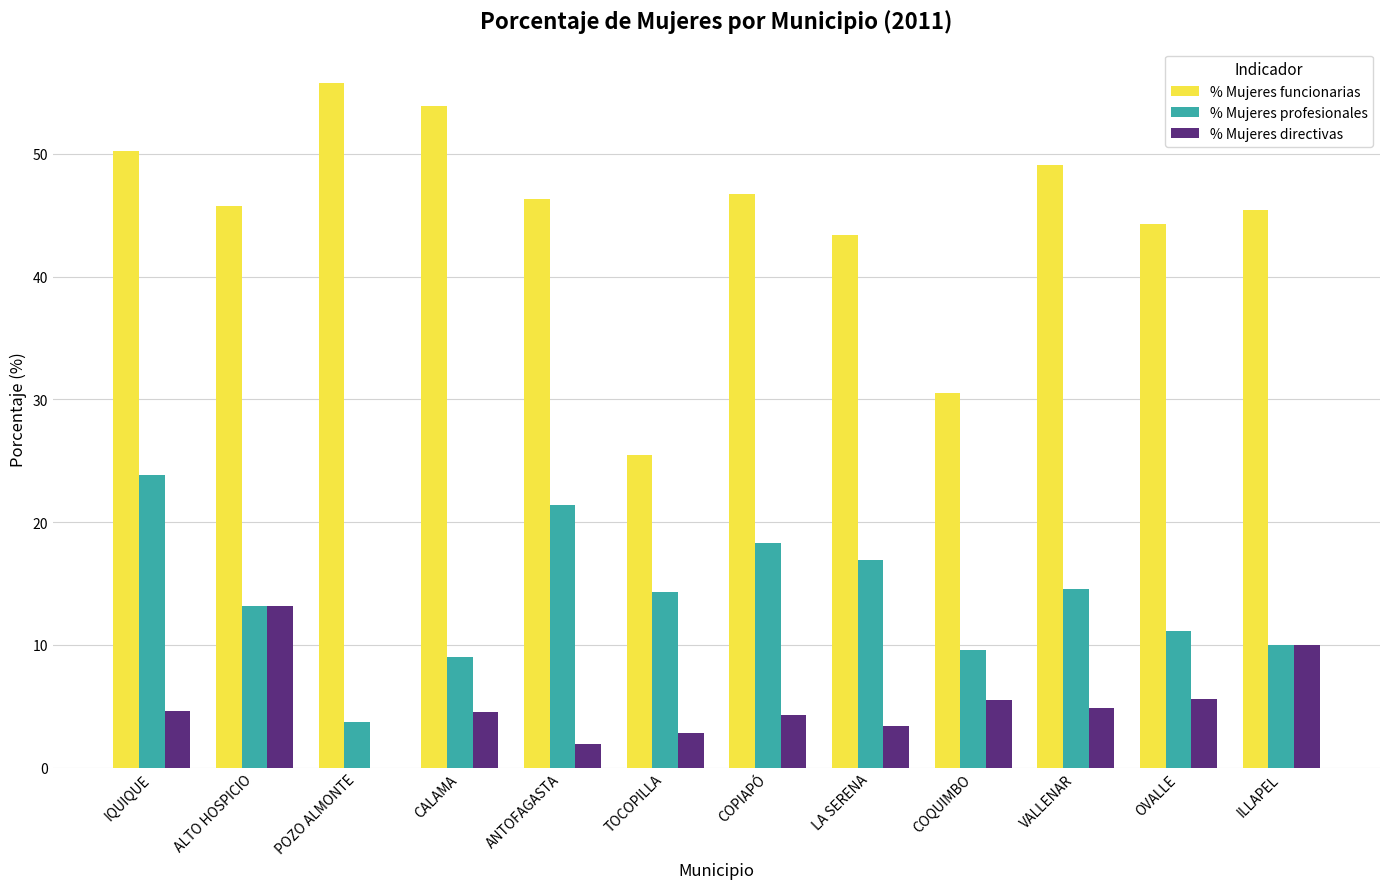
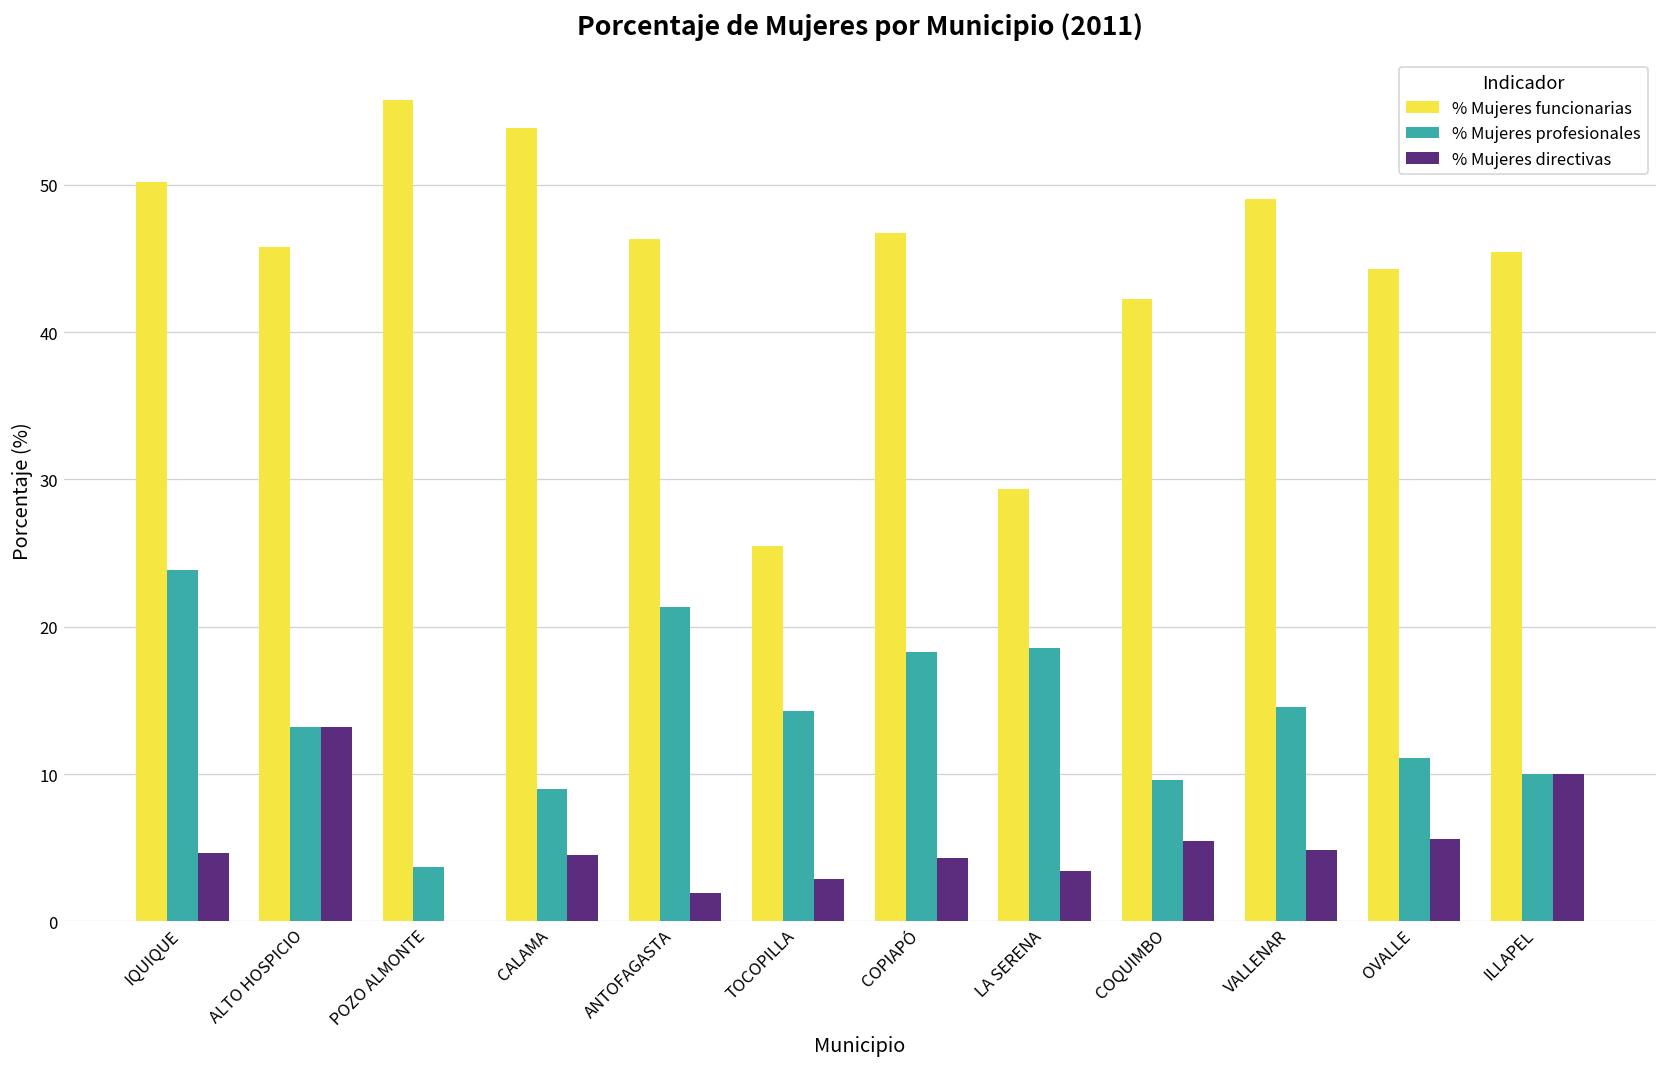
  {
    "% Mujeres funcionarias": {
      "IQUIQUE": 50.2,
      "ALTO HOSPICIO": 45.8,
      "POZO ALMONTE": 55.8,
      "CALAMA": 53.9,
      "ANTOFAGASTA": 46.3,
      "TOCOPILLA": 25.5,
      "COPIAPÓ": 46.7,
-     "LA SERENA": 43.4,
-     "COQUIMBO": 30.5,
+     "LA SERENA": 29.3,
+     "COQUIMBO": 42.2,
      "VALLENAR": 49.1,
      "OVALLE": 44.3,
      "ILLAPEL": 45.5
    },
    "% Mujeres profesionales": {
      "IQUIQUE": 23.9,
      "ALTO HOSPICIO": 13.2,
      "POZO ALMONTE": 3.7,
      "CALAMA": 9.0,
      "ANTOFAGASTA": 21.4,
      "TOCOPILLA": 14.3,
      "COPIAPÓ": 18.3,
-     "LA SERENA": 17.0,
+     "LA SERENA": 18.6,
      "COQUIMBO": 9.6,
      "VALLENAR": 14.5,
      "OVALLE": 11.1,
      "ILLAPEL": 10.0
    },
    "% Mujeres directivas": {
      "IQUIQUE": 4.6,
      "ALTO HOSPICIO": 13.2,
      "POZO ALMONTE": 0.0,
      "CALAMA": 4.5,
      "ANTOFAGASTA": 1.9,
      "TOCOPILLA": 2.9,
      "COPIAPÓ": 4.3,
      "LA SERENA": 3.4,
      "COQUIMBO": 5.5,
      "VALLENAR": 4.8,
      "OVALLE": 5.6,
      "ILLAPEL": 10.0
    }
  }
